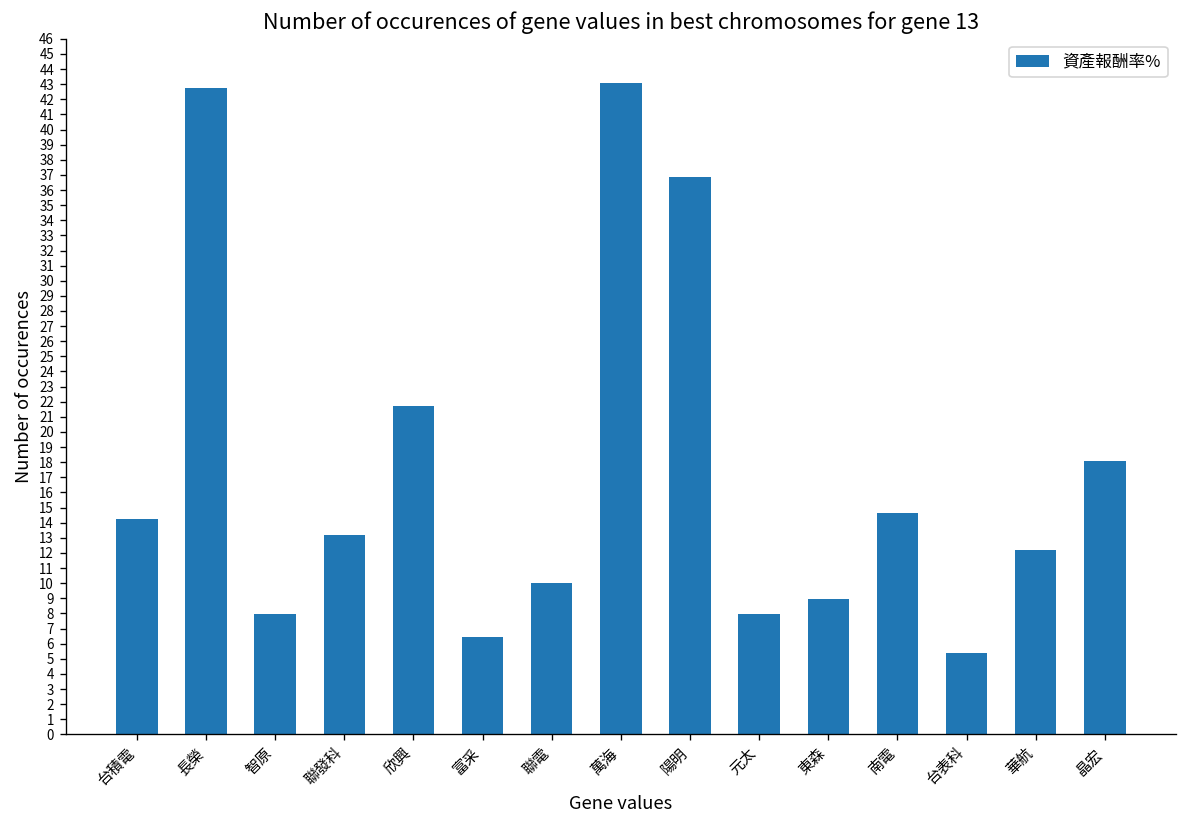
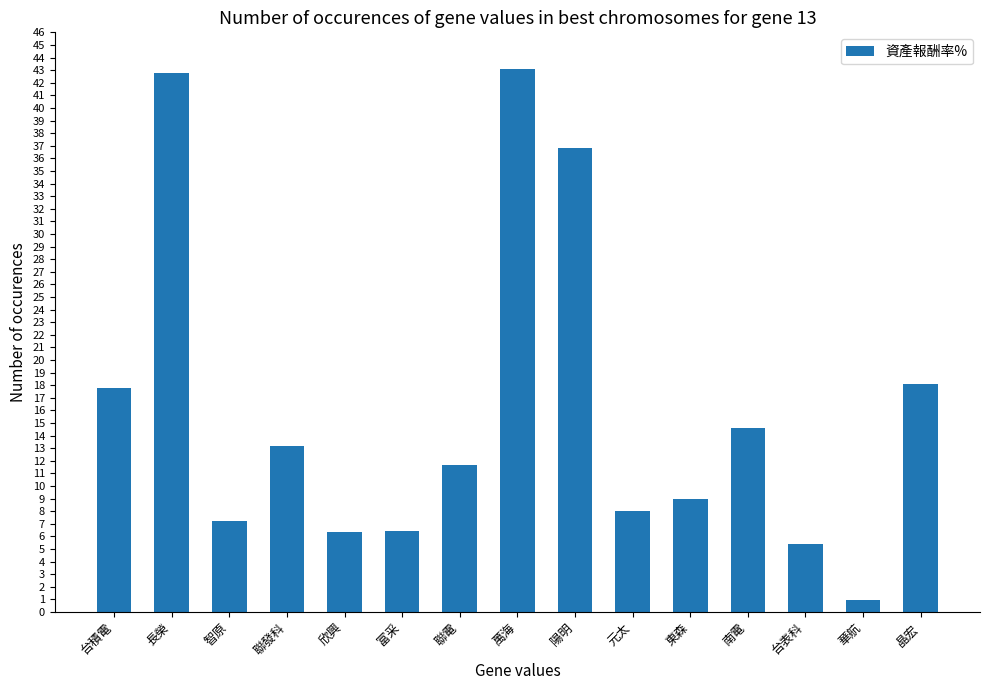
  {
-   "台積電": 14.2,
+   "台積電": 17.8,
    "長榮": 42.8,
-   "智原": 8.0,
+   "智原": 7.3,
    "聯發科": 13.2,
-   "欣興": 21.7,
+   "欣興": 6.3,
    "富采": 6.5,
-   "聯電": 10.0,
+   "聯電": 11.7,
    "萬海": 43.1,
    "陽明": 36.8,
    "元太": 8.0,
    "東森": 9.0,
    "南電": 14.6,
    "台表科": 5.4,
-   "華航": 12.2,
+   "華航": 0.9,
    "晶宏": 18.1
  }
